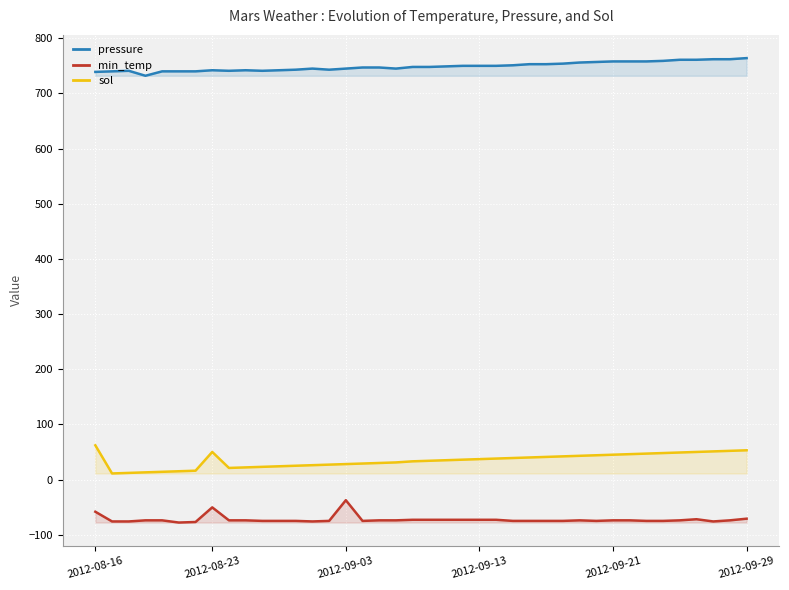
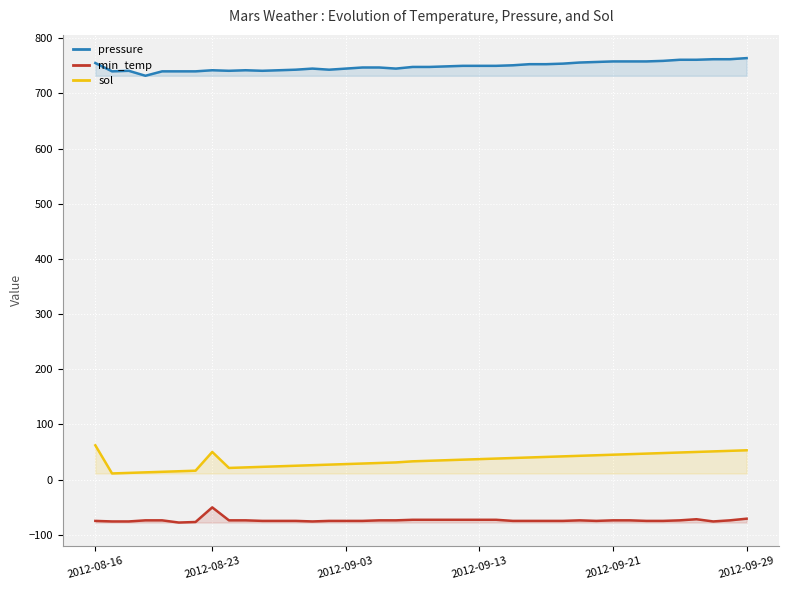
  {
    "pressure": {
-     "2012-08-16": 740,
+     "2012-08-16": 760,
      "2012-08-23": 740,
      "2012-09-03": 750,
      "2012-09-13": 750,
      "2012-09-21": 760,
      "2012-09-29": 760
    },
    "min_temp": {
-     "2012-08-16": -60,
+     "2012-08-16": -80,
      "2012-08-23": -50,
-     "2012-09-03": -40,
+     "2012-09-03": -80,
      "2012-09-13": -70,
      "2012-09-21": -70,
      "2012-09-29": -70
    },
    "sol": {
      "2012-08-16": 60,
      "2012-08-23": 50,
      "2012-09-03": 30,
      "2012-09-13": 40,
      "2012-09-21": 50,
      "2012-09-29": 50
    }
  }
